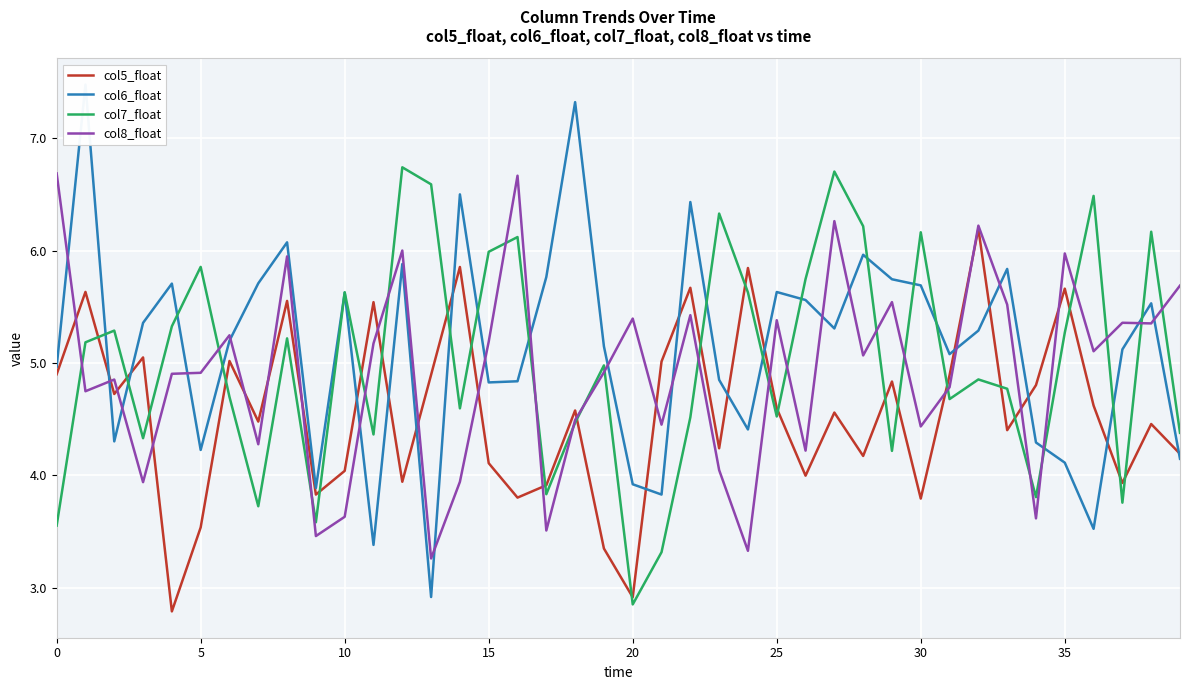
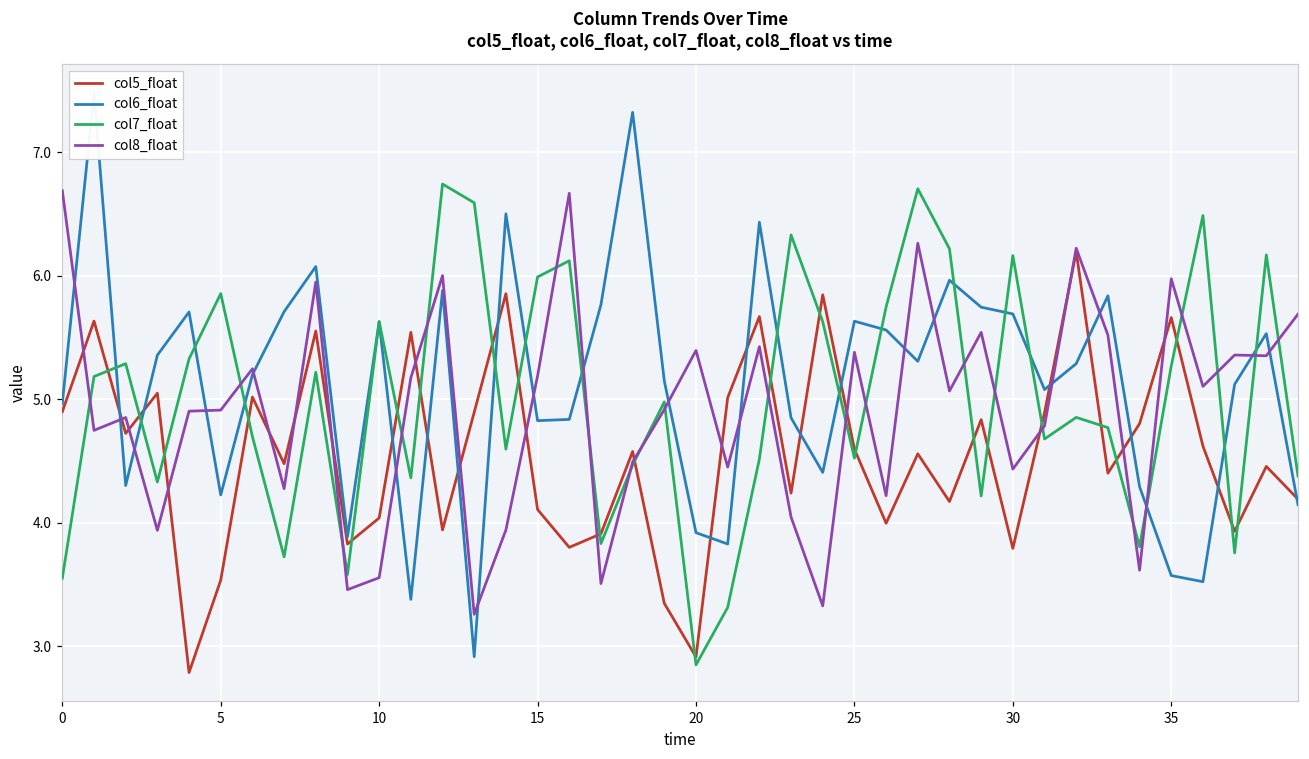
  {
    "col5_float": {
      "0": 4.90,
      "5": 3.54,
      "10": 4.04,
      "15": 4.11,
      "20": 2.91,
      "25": 4.60,
      "30": 3.79,
      "35": 5.66
    },
    "col6_float": {
      "0": 4.97,
      "5": 4.23,
      "15": 4.83,
      "20": 3.92,
      "25": 5.63,
      "30": 5.69,
-     "35": 4.11
+     "35": 3.57
    },
    "col7_float": {
      "0": 3.55,
      "5": 5.86,
      "15": 5.99,
      "20": 2.85,
      "25": 4.52,
      "30": 6.16,
      "35": 5.27
    },
    "col8_float": {
      "0": 6.69,
      "5": 4.91,
-     "10": 3.63,
+     "10": 3.56,
      "15": 5.19,
      "20": 5.39,
      "25": 5.38,
      "30": 4.43,
      "35": 5.97
    }
  }
